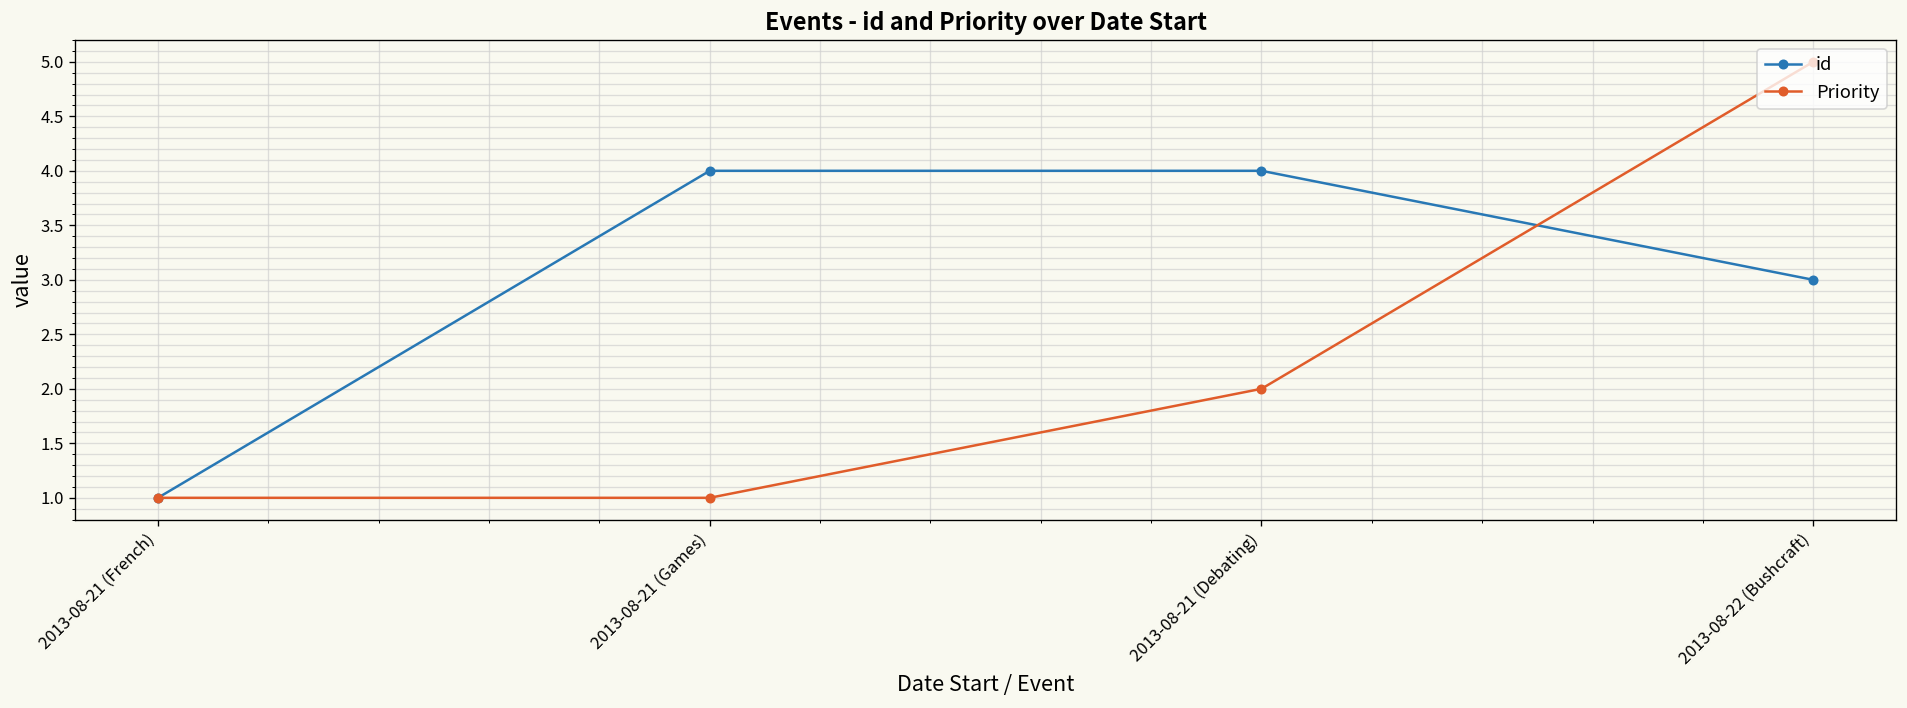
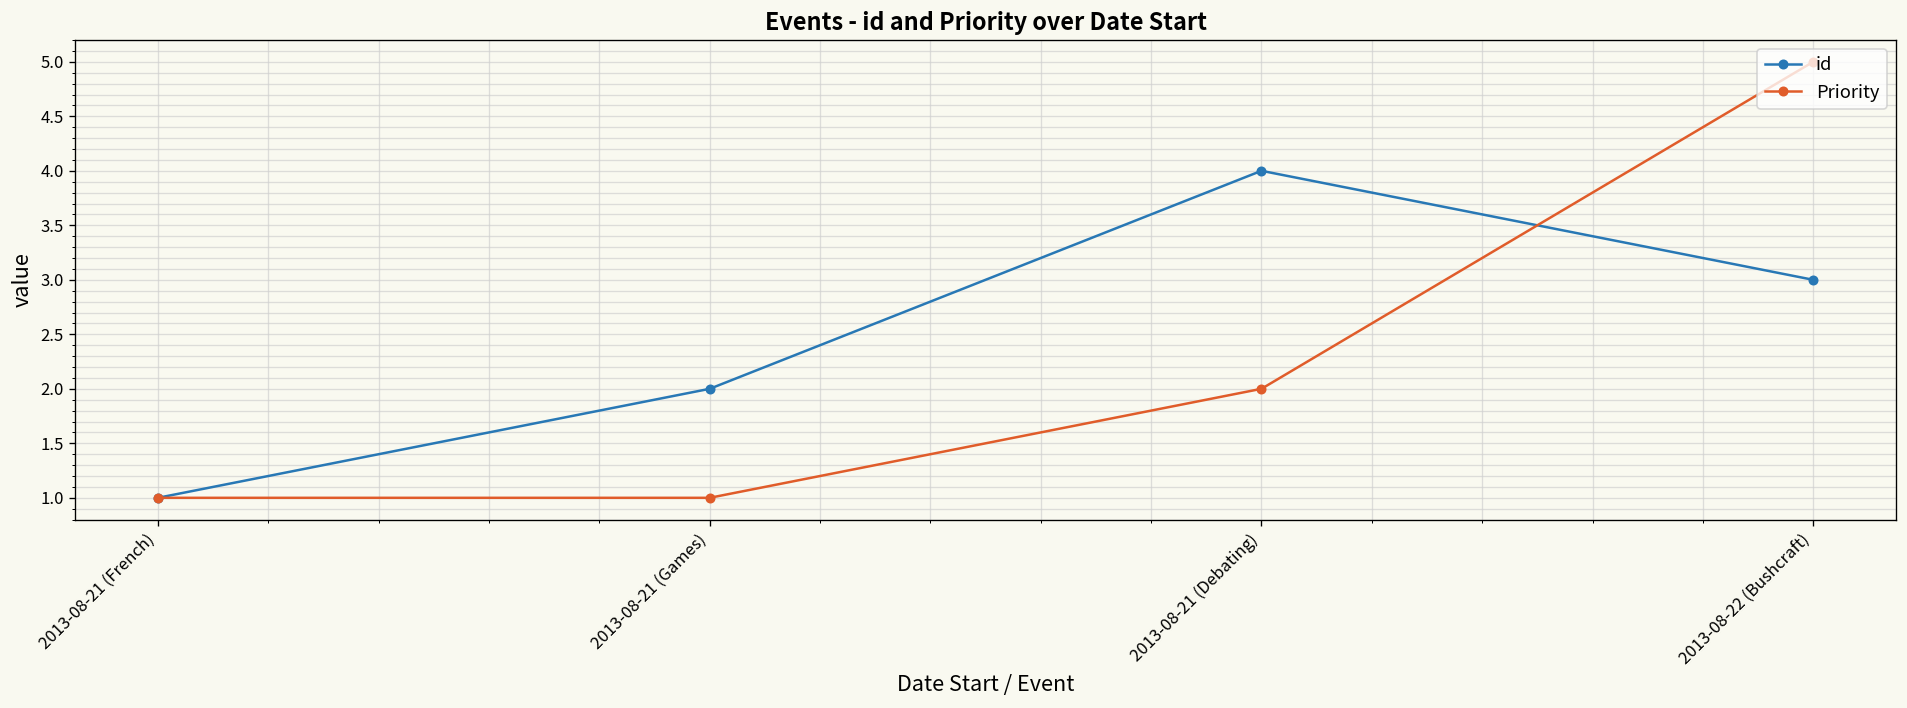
  {
    "id": {
-     "2013-08-21 (Games)": 4,
+     "2013-08-21 (Games)": 2,
      "2013-08-21 (Debating)": 4,
      "2013-08-22 (Bushcraft)": 3
    },
    "Priority": {
      "2013-08-21 (Games)": 1,
      "2013-08-21 (Debating)": 2
    }
  }
